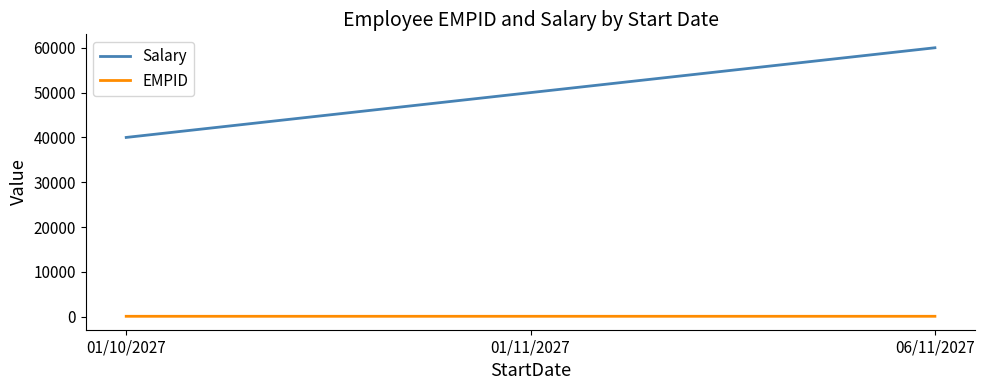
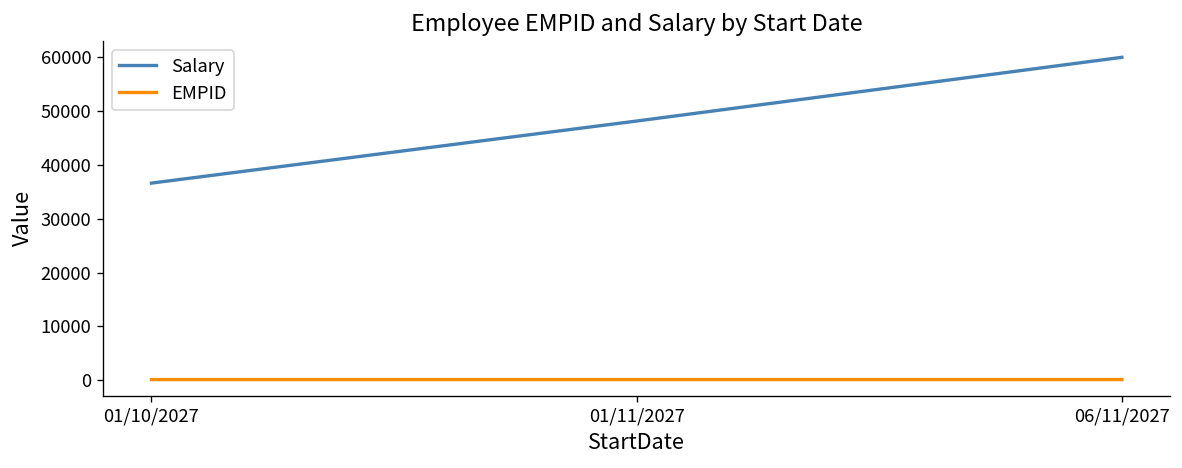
  {
    "Salary": {
-     "01/10/2027": 40000,
-     "01/11/2027": 50000,
+     "01/10/2027": 37000,
+     "01/11/2027": 48000,
      "06/11/2027": 60000
    },
    "EMPID": {
      "01/10/2027": 0,
      "01/11/2027": 0,
      "06/11/2027": 0
    }
  }
